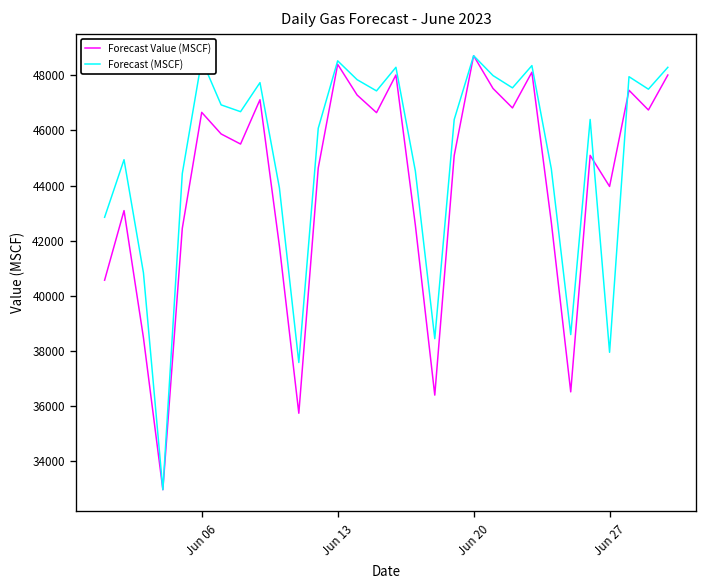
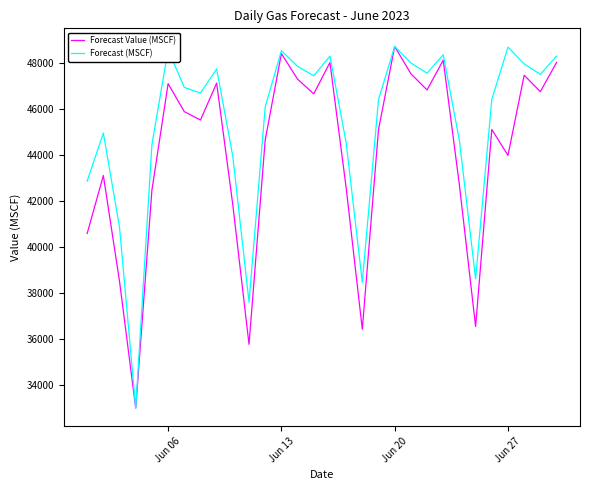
  {
    "Forecast Value (MSCF)": {
-     "Jun 06": 46700,
+     "Jun 06": 47100,
      "Jun 13": 48400,
      "Jun 27": 44000
    },
    "Forecast (MSCF)": {
      "Jun 13": 48500,
-     "Jun 27": 38000
+     "Jun 27": 48700
    }
  }
